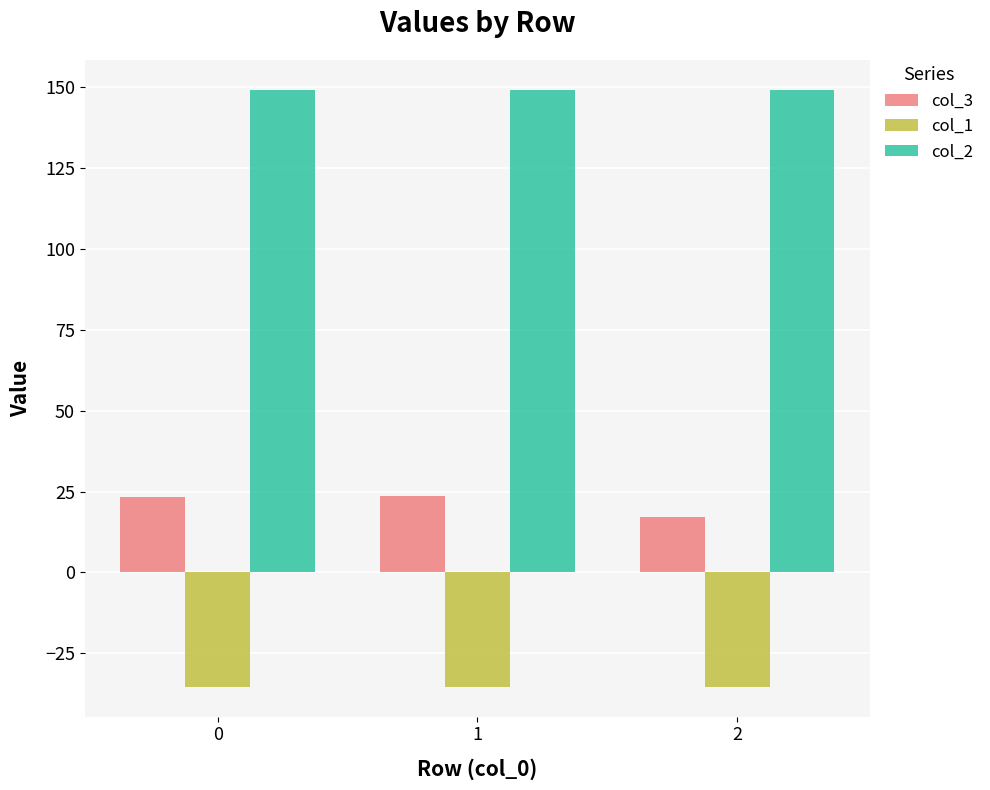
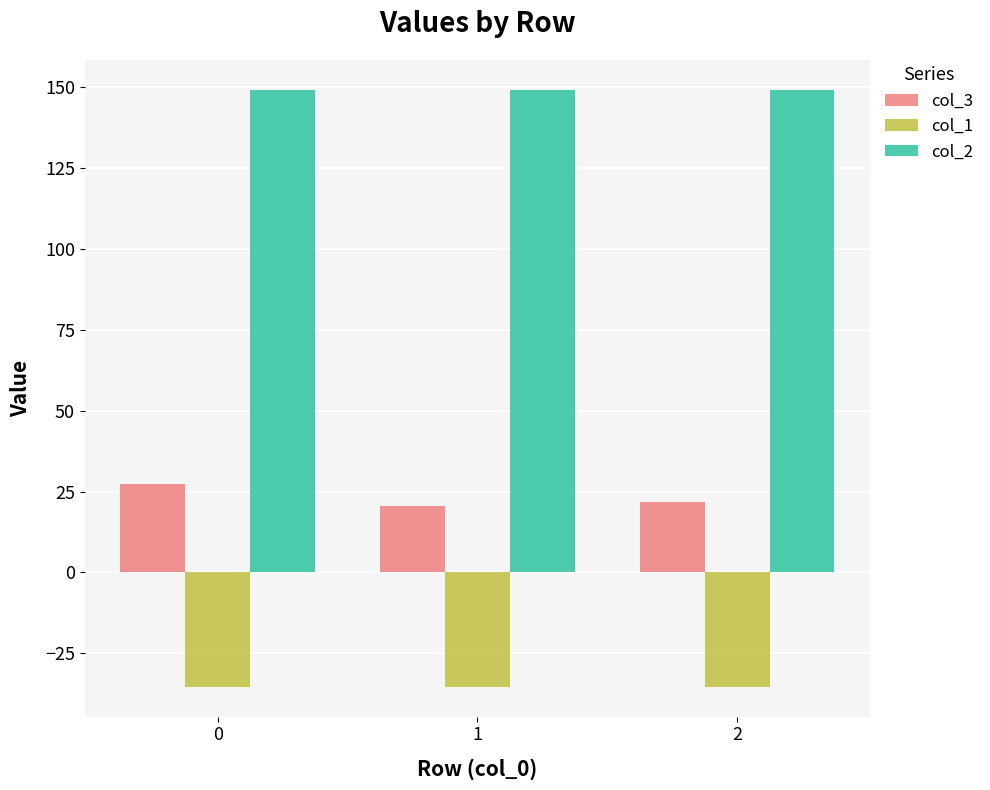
  {
    "col_3": {
-     "0": 23,
-     "1": 24,
-     "2": 17
+     "0": 27,
+     "1": 21,
+     "2": 22
    },
    "col_1": {
      "0": -35,
      "1": -35,
      "2": -35
    },
    "col_2": {
      "0": 149,
      "1": 149,
      "2": 149
    }
  }
